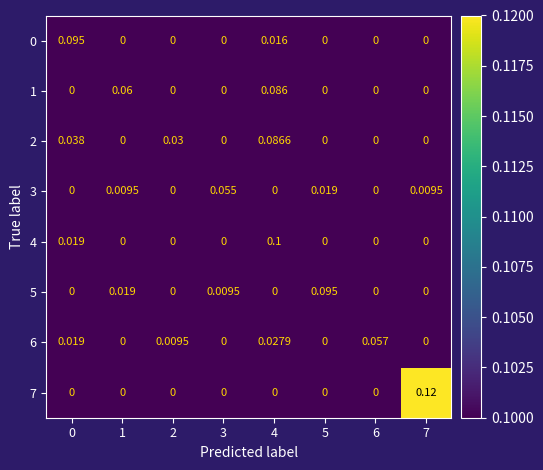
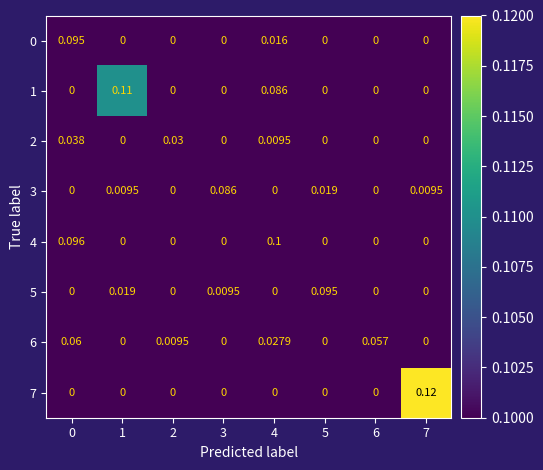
  {
    "0": {
      "0": 0.095,
      "1": 0,
      "2": 0,
      "3": 0,
      "4": 0.016,
      "5": 0,
      "6": 0,
      "7": 0
    },
    "1": {
      "0": 0,
-     "1": 0.06,
+     "1": 0.11,
      "2": 0,
      "3": 0,
      "4": 0.086,
      "5": 0,
      "6": 0,
      "7": 0
    },
    "2": {
      "0": 0.038,
      "1": 0,
      "2": 0.03,
      "3": 0,
-     "4": 0.0866,
+     "4": 0.0095,
      "5": 0,
      "6": 0,
      "7": 0
    },
    "3": {
      "0": 0,
      "1": 0.0095,
      "2": 0,
-     "3": 0.055,
+     "3": 0.086,
      "4": 0,
      "5": 0.019,
      "6": 0,
      "7": 0.0095
    },
    "4": {
-     "0": 0.019,
+     "0": 0.096,
      "1": 0,
      "2": 0,
      "3": 0,
      "4": 0.1,
      "5": 0,
      "6": 0,
      "7": 0
    },
    "5": {
      "0": 0,
      "1": 0.019,
      "2": 0,
      "3": 0.0095,
      "4": 0,
      "5": 0.095,
      "6": 0,
      "7": 0
    },
    "6": {
-     "0": 0.019,
+     "0": 0.06,
      "1": 0,
      "2": 0.0095,
      "3": 0,
      "4": 0.0279,
      "5": 0,
      "6": 0.057,
      "7": 0
    },
    "7": {
      "0": 0,
      "1": 0,
      "2": 0,
      "3": 0,
      "4": 0,
      "5": 0,
      "6": 0,
      "7": 0.12
    }
  }
